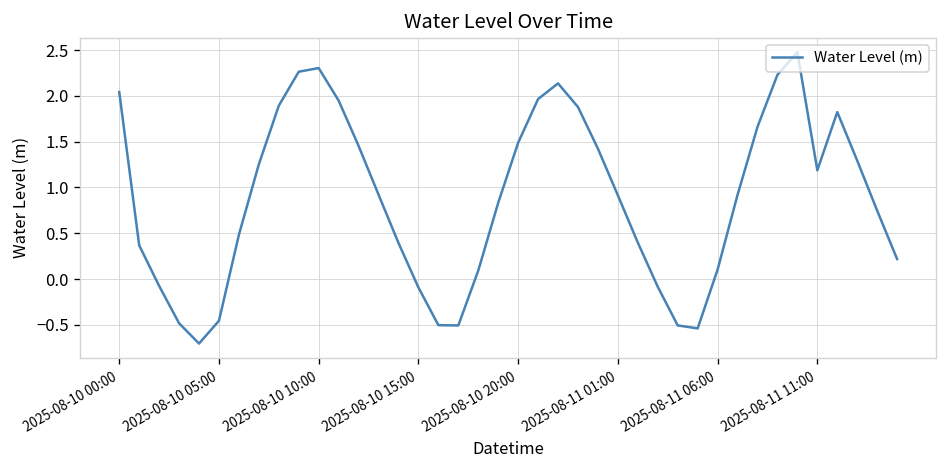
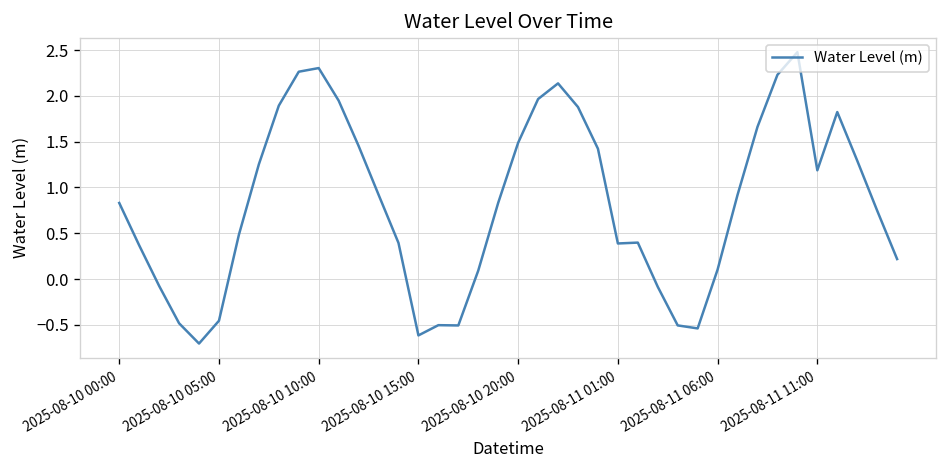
  {
-   "2025-08-10 00:00": 2.0,
+   "2025-08-10 00:00": 0.8,
    "2025-08-10 05:00": -0.5,
    "2025-08-10 10:00": 2.3,
-   "2025-08-10 15:00": -0.1,
+   "2025-08-10 15:00": -0.6,
    "2025-08-10 20:00": 1.5,
-   "2025-08-11 01:00": 0.9,
+   "2025-08-11 01:00": 0.4,
    "2025-08-11 06:00": 0.1,
    "2025-08-11 11:00": 1.2
  }
